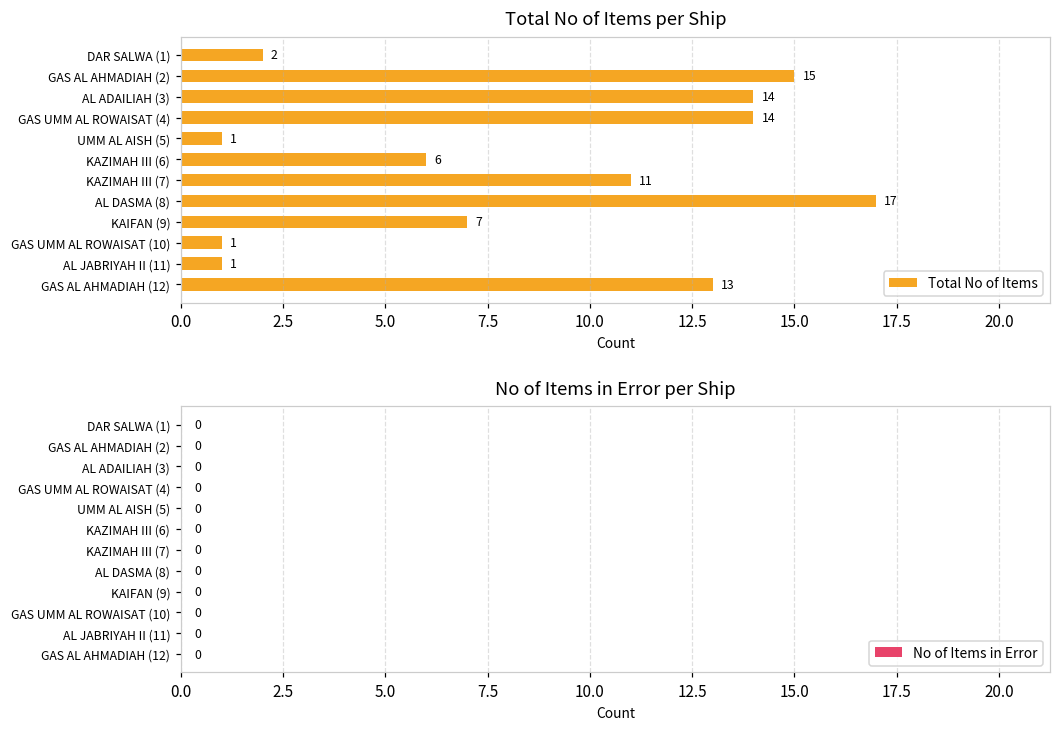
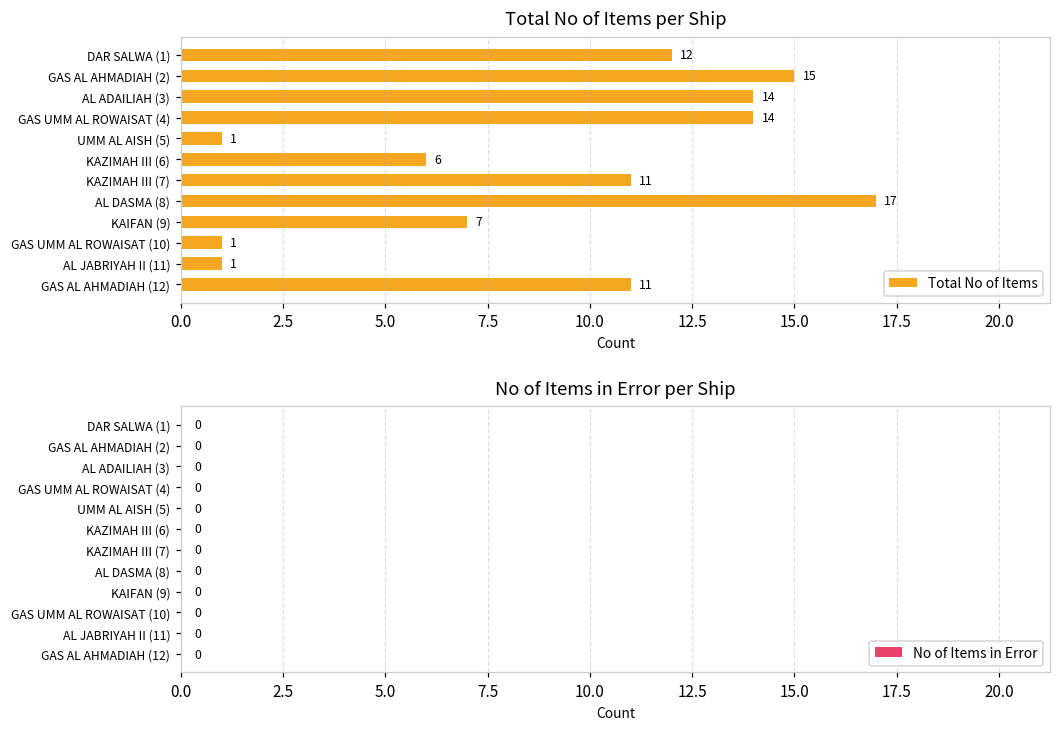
  {
    "Total No of Items per Ship": {
-     "DAR SALWA (1)": 2,
+     "DAR SALWA (1)": 12,
      "GAS AL AHMADIAH (2)": 15,
      "AL ADAILIAH (3)": 14,
      "GAS UMM AL ROWAISAT (4)": 14,
      "UMM AL AISH (5)": 1,
      "KAZIMAH III (6)": 6,
      "KAZIMAH III (7)": 11,
      "AL DASMA (8)": 17,
      "KAIFAN (9)": 7,
      "GAS UMM AL ROWAISAT (10)": 1,
      "AL JABRIYAH II (11)": 1,
-     "GAS AL AHMADIAH (12)": 13
+     "GAS AL AHMADIAH (12)": 11
    },
    "No of Items in Error per Ship": {
      "DAR SALWA (1)": 0,
      "GAS AL AHMADIAH (2)": 0,
      "AL ADAILIAH (3)": 0,
      "GAS UMM AL ROWAISAT (4)": 0,
      "UMM AL AISH (5)": 0,
      "KAZIMAH III (6)": 0,
      "KAZIMAH III (7)": 0,
      "AL DASMA (8)": 0,
      "KAIFAN (9)": 0,
      "GAS UMM AL ROWAISAT (10)": 0,
      "AL JABRIYAH II (11)": 0,
      "GAS AL AHMADIAH (12)": 0
    }
  }
